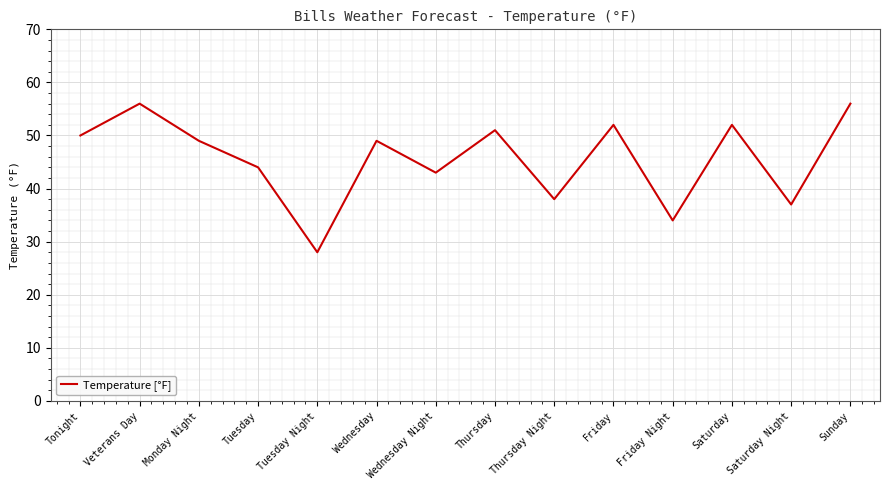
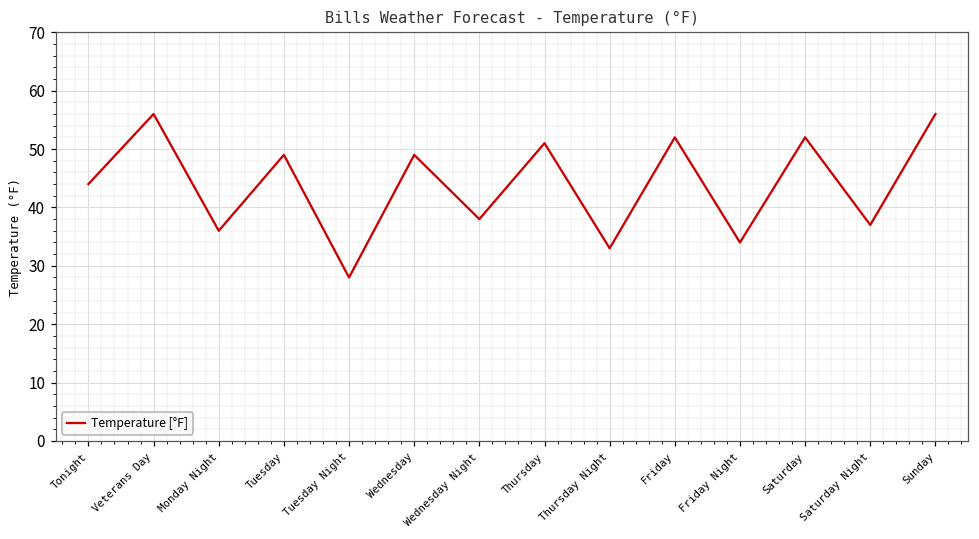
  {
-   "Tonight": 50,
+   "Tonight": 44,
    "Veterans Day": 56,
-   "Monday Night": 49,
-   "Tuesday": 44,
+   "Monday Night": 36,
+   "Tuesday": 49,
    "Tuesday Night": 28,
    "Wednesday": 49,
-   "Wednesday Night": 43,
+   "Wednesday Night": 38,
    "Thursday": 51,
-   "Thursday Night": 38,
+   "Thursday Night": 33,
    "Friday": 52,
    "Friday Night": 34,
    "Saturday": 52,
    "Saturday Night": 37,
    "Sunday": 56
  }
